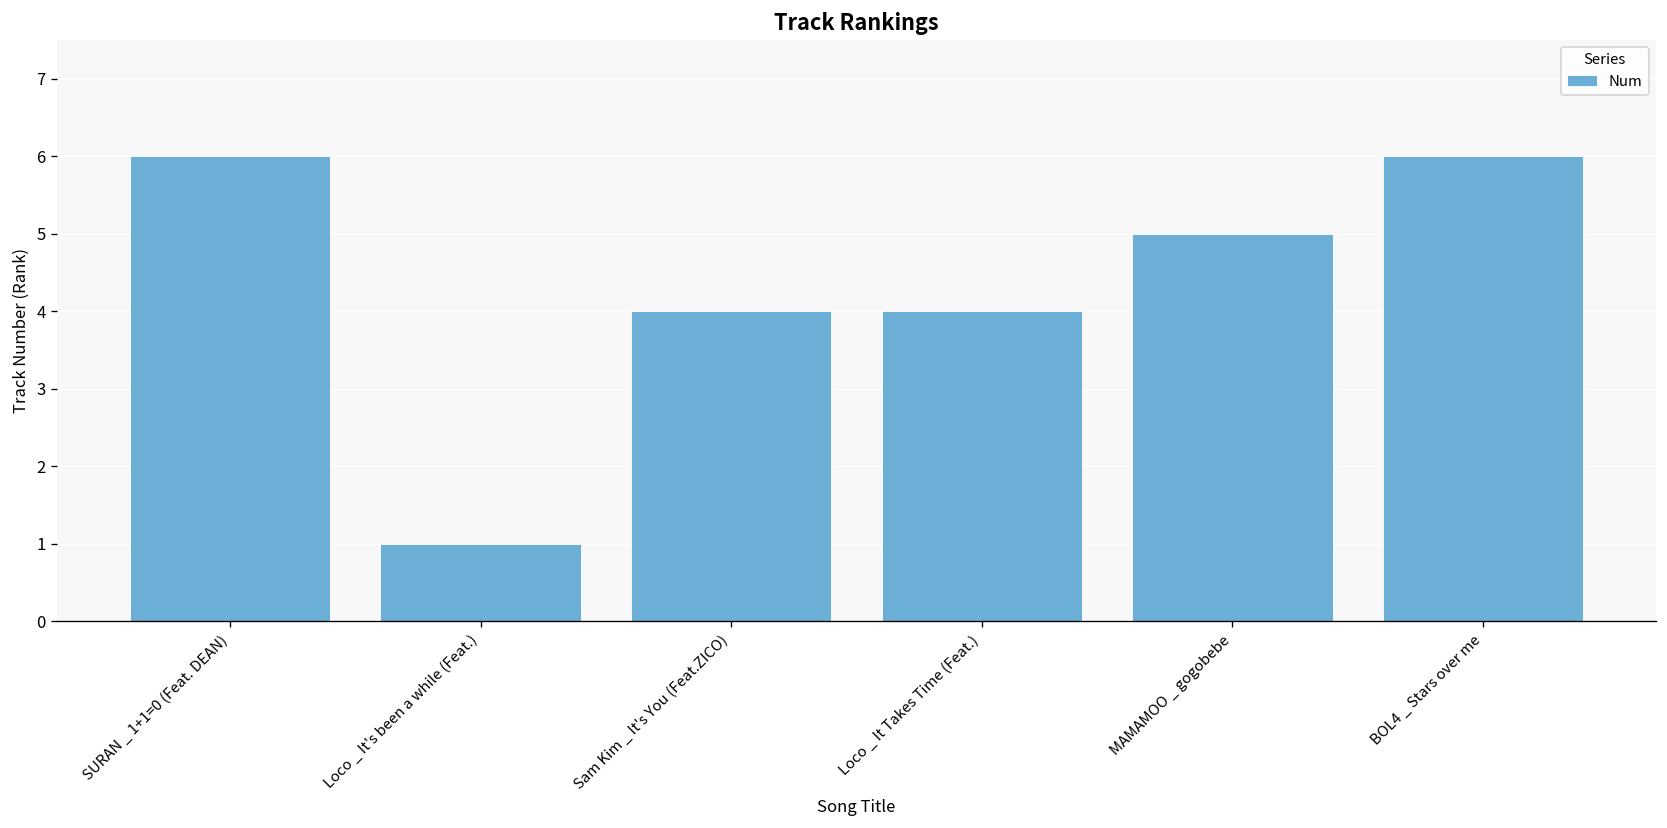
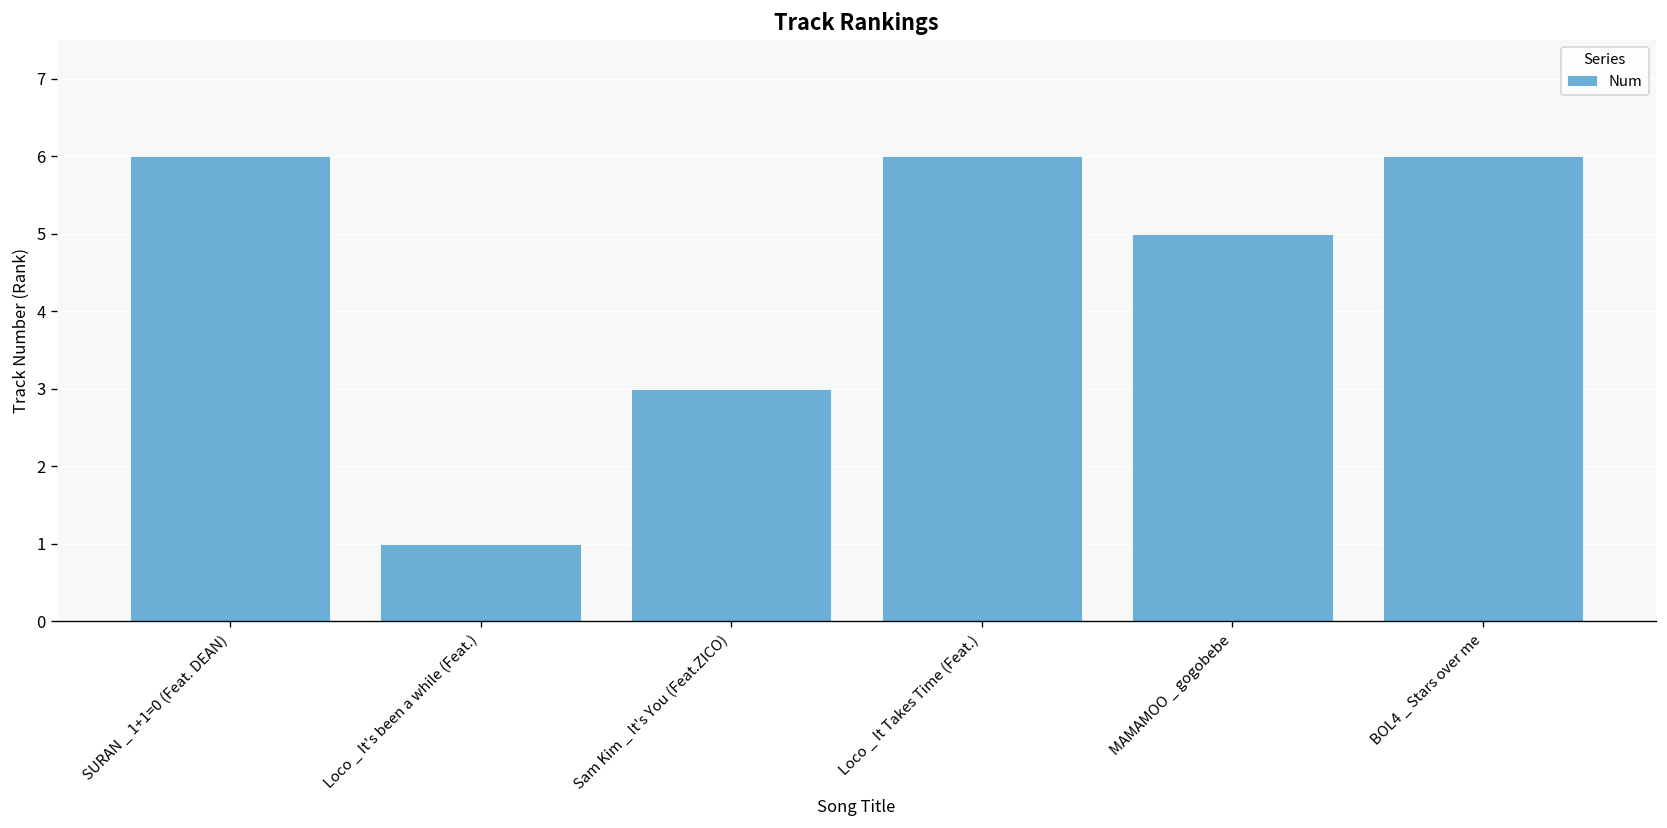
  {
    "SURAN _ 1+1=0 (Feat. DEAN)": 6,
    "Loco _ It's been a while (Feat.)": 1,
-   "Sam Kim _ It's You (Feat.ZICO)": 4,
-   "Loco _ It Takes Time (Feat.)": 4,
+   "Sam Kim _ It's You (Feat.ZICO)": 3,
+   "Loco _ It Takes Time (Feat.)": 6,
    "MAMAMOO _ gogobebe": 5,
    "BOL4 _ Stars over me": 6
  }
